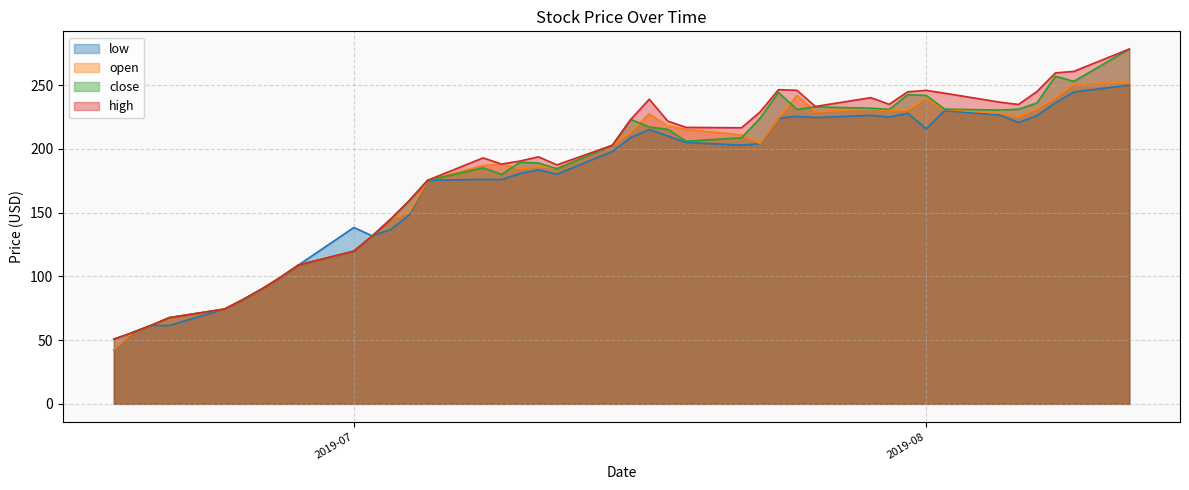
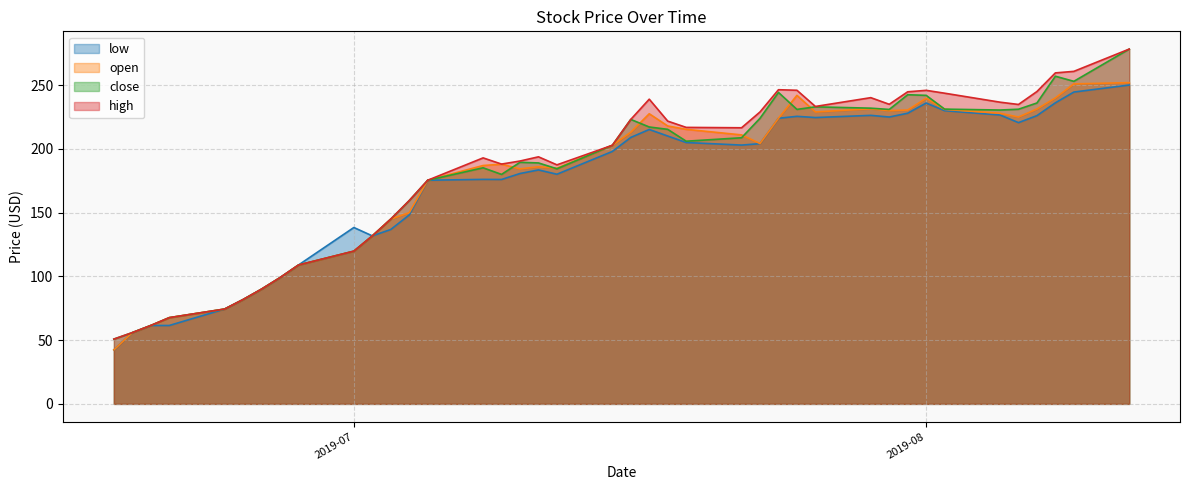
  {
    "low": {
      "2019-07": 138,
-     "2019-08": 216
+     "2019-08": 236
    },
    "close": {
      "2019-08": 242
    }
  }
